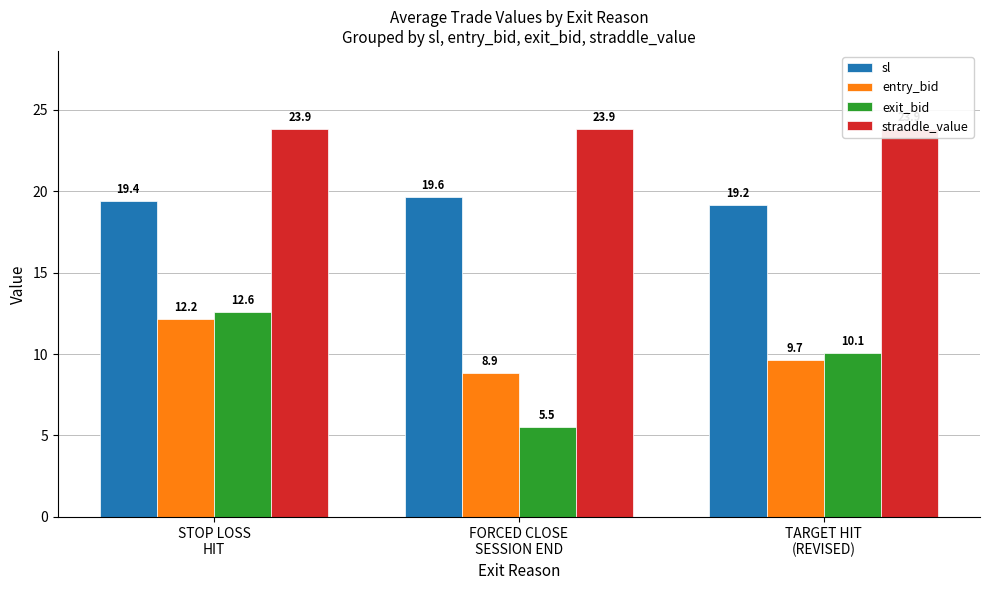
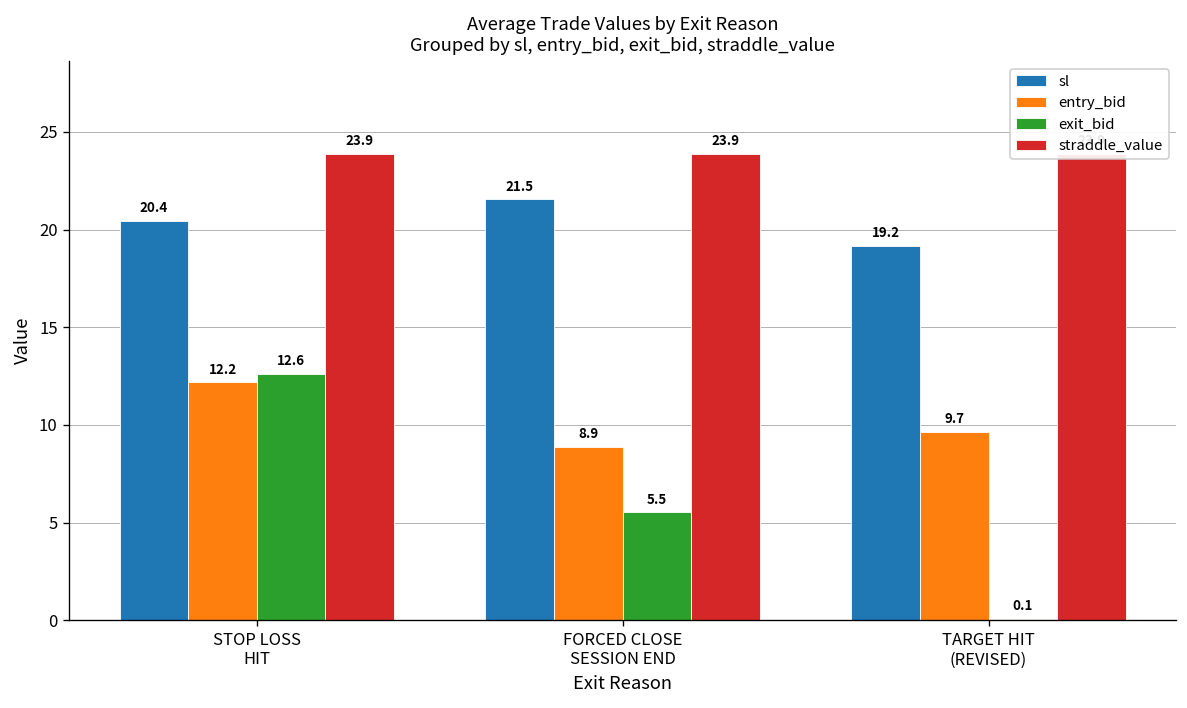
  {
    "sl": {
-     "STOP LOSS HIT": 19.4,
-     "FORCED CLOSE SESSION END": 19.6,
+     "STOP LOSS HIT": 20.4,
+     "FORCED CLOSE SESSION END": 21.5,
      "TARGET HIT (REVISED)": 19.2
    },
    "entry_bid": {
      "STOP LOSS HIT": 12.2,
      "FORCED CLOSE SESSION END": 8.9,
      "TARGET HIT (REVISED)": 9.7
    },
    "exit_bid": {
      "STOP LOSS HIT": 12.6,
      "FORCED CLOSE SESSION END": 5.5,
-     "TARGET HIT (REVISED)": 10.1
+     "TARGET HIT (REVISED)": 0.1
    },
    "straddle_value": {
      "STOP LOSS HIT": 23.9,
      "FORCED CLOSE SESSION END": 23.9
    }
  }
